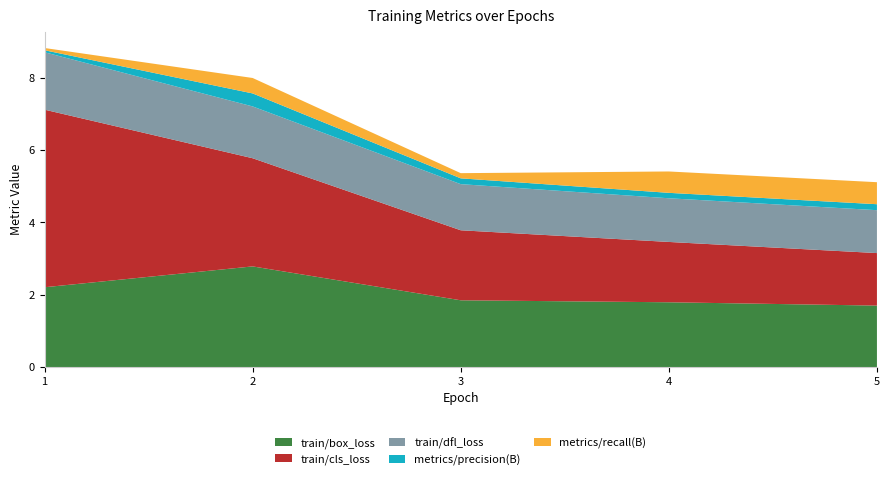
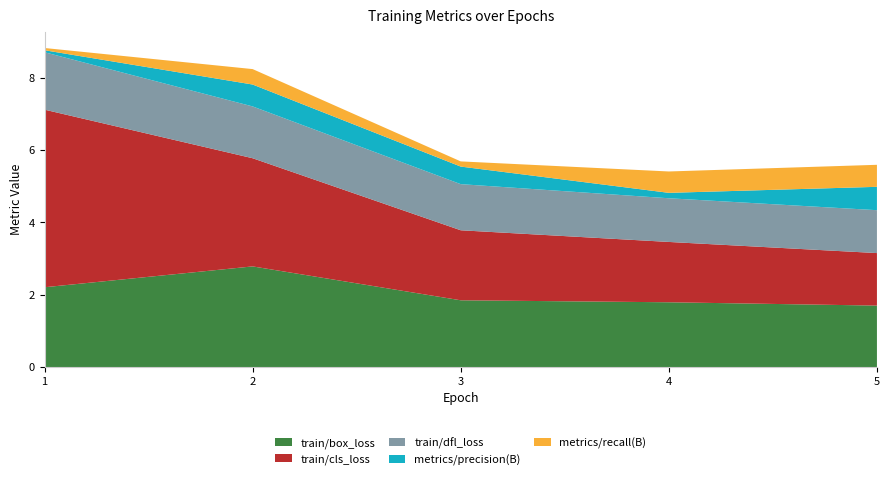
  {
    "train/box_loss": {
      "1": 2.2,
      "2": 2.8,
      "3": 1.8,
      "4": 1.8,
      "5": 1.7
    },
    "train/cls_loss": {
      "1": 4.9,
      "2": 3.0,
      "3": 1.9,
      "4": 1.7,
      "5": 1.5
    },
    "train/dfl_loss": {
      "2": 1.4,
      "3": 1.3,
      "4": 1.2,
      "5": 1.2
    },
    "metrics/precision(B)": {
-     "2": 0.4,
-     "3": 0.2,
+     "2": 0.6,
+     "3": 0.5,
      "4": 0.2,
-     "5": 0.2
+     "5": 0.6
    },
    "metrics/recall(B)": {
      "2": 0.4,
      "3": 0.1,
      "4": 0.6,
      "5": 0.6
    }
  }
